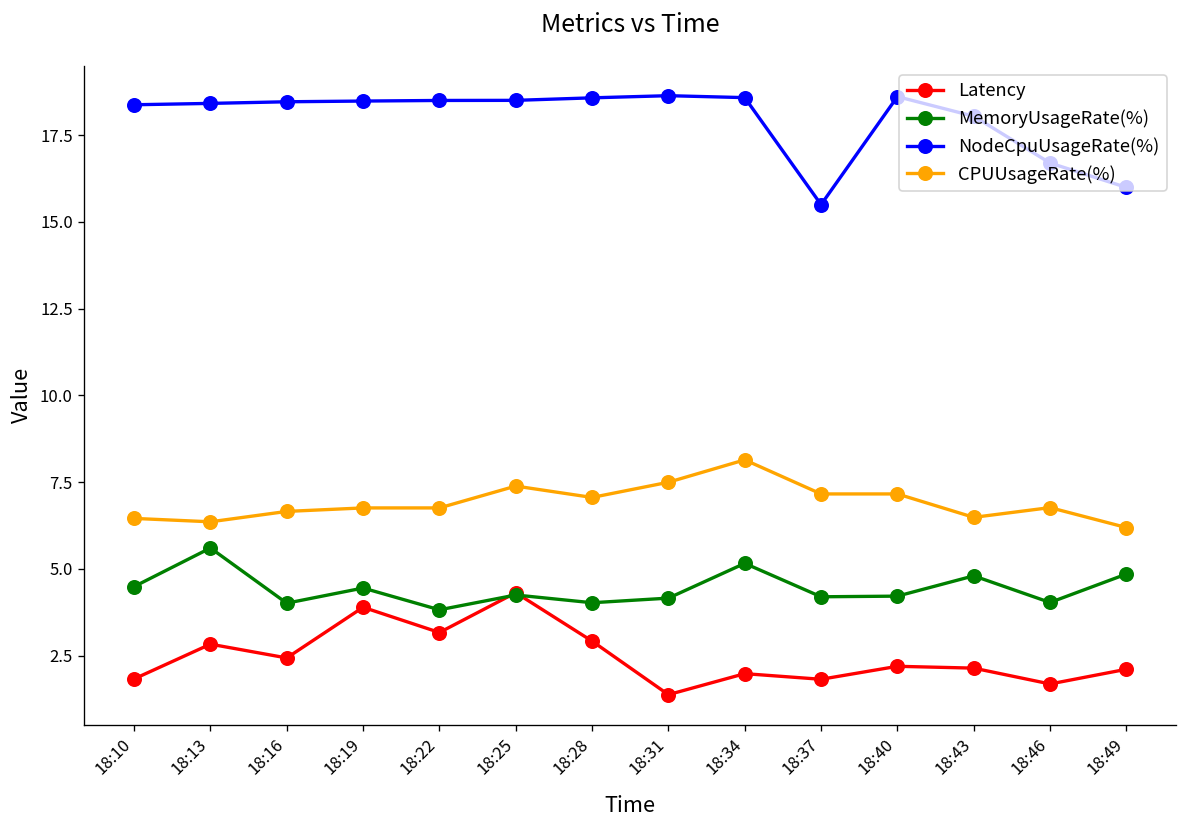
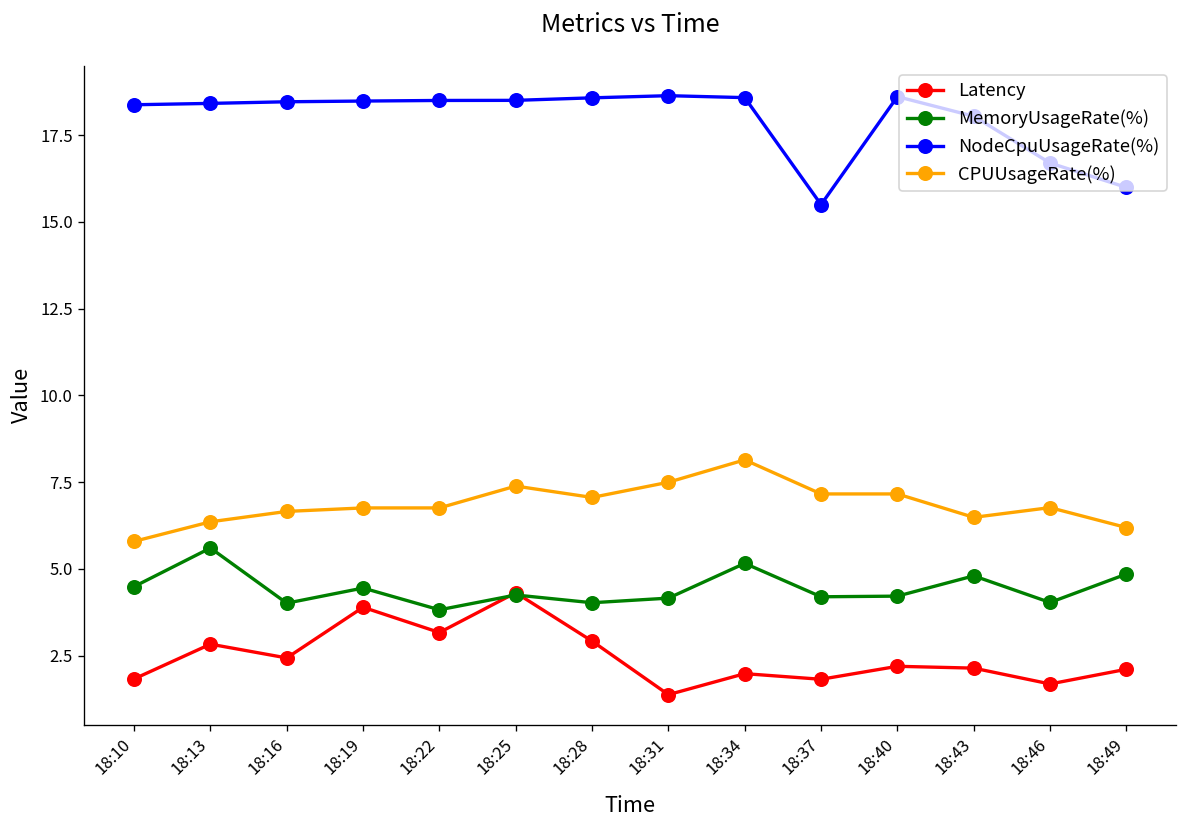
  {
    "Latency": {
      "18:10": 1.8,
      "18:13": 2.8,
      "18:16": 2.4,
      "18:19": 3.9,
      "18:22": 3.2,
      "18:28": 2.9,
      "18:31": 1.4,
      "18:34": 2.0,
      "18:37": 1.8,
      "18:40": 2.2,
      "18:43": 2.1,
      "18:46": 1.7,
      "18:49": 2.1
    },
    "MemoryUsageRate(%)": {
      "18:10": 4.5,
      "18:13": 5.6,
      "18:16": 4.0,
      "18:19": 4.4,
      "18:22": 3.8,
      "18:28": 4.0,
      "18:31": 4.2,
      "18:34": 5.2,
      "18:37": 4.2,
      "18:40": 4.2,
      "18:43": 4.8,
      "18:46": 4.0,
      "18:49": 4.8
    },
    "NodeCpuUsageRate(%)": {
      "18:10": 18.4,
      "18:13": 18.4,
      "18:16": 18.5,
      "18:19": 18.5,
      "18:22": 18.5,
      "18:25": 18.5,
      "18:28": 18.6,
      "18:31": 18.6,
      "18:34": 18.6,
      "18:37": 15.5,
      "18:40": 18.6
    },
    "CPUUsageRate(%)": {
-     "18:10": 6.5,
+     "18:10": 5.8,
      "18:13": 6.4,
      "18:16": 6.7,
      "18:19": 6.8,
      "18:22": 6.8,
      "18:25": 7.4,
      "18:28": 7.1,
      "18:31": 7.5,
      "18:34": 8.1,
      "18:37": 7.2,
      "18:40": 7.2,
      "18:43": 6.5,
      "18:46": 6.8,
      "18:49": 6.2
    }
  }
